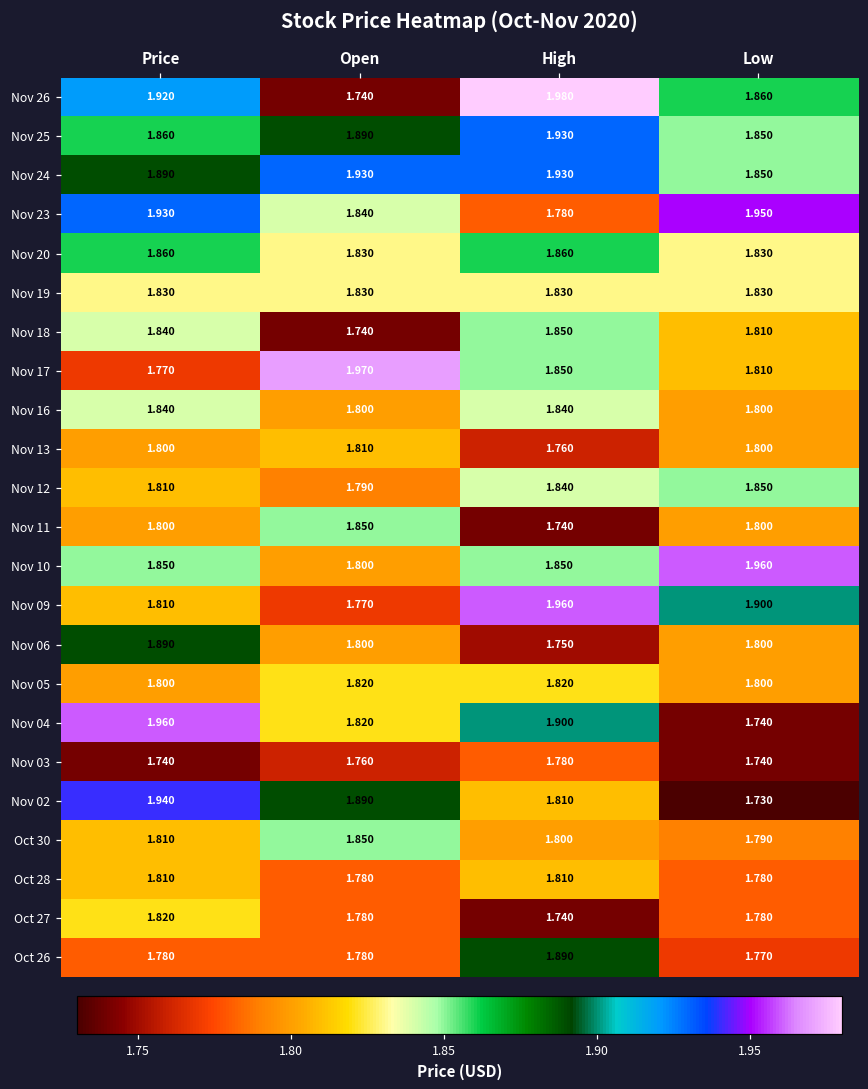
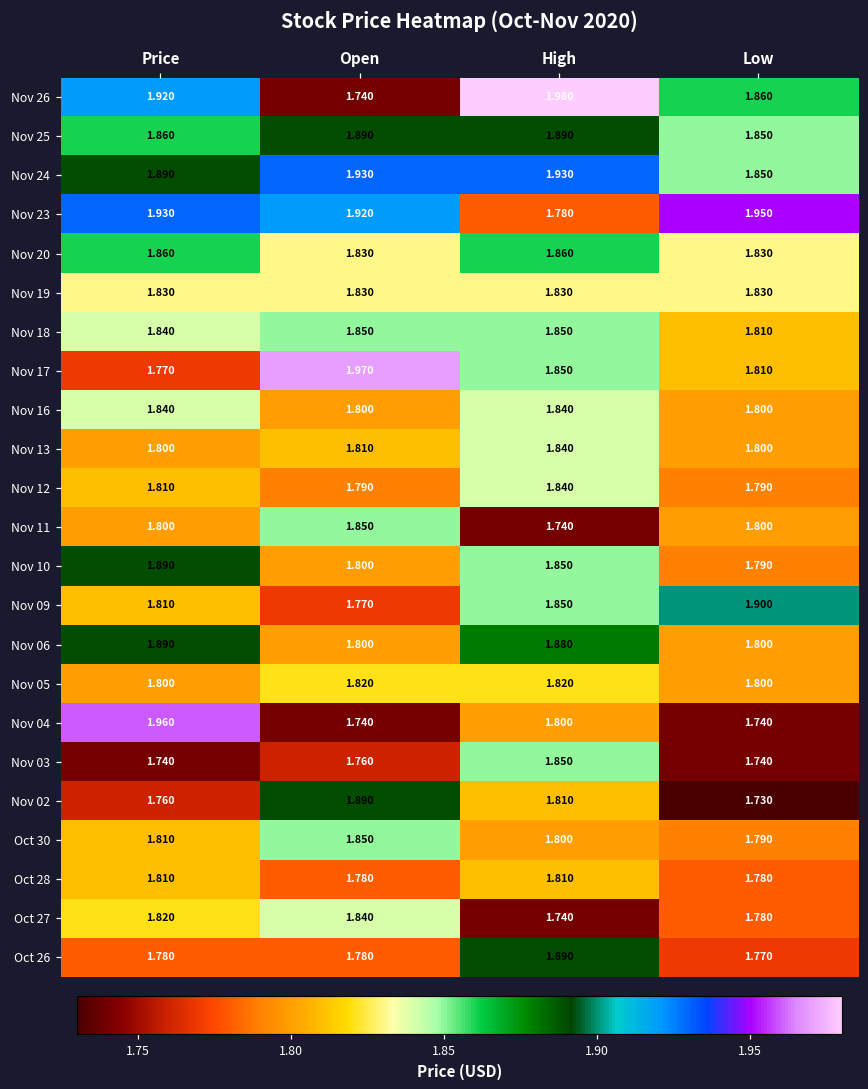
  {
    "Nov 26": {
      "Price": 1.920,
      "Open": 1.740,
      "High": 1.980,
      "Low": 1.860
    },
    "Nov 25": {
      "Price": 1.860,
      "Open": 1.890,
-     "High": 1.930,
+     "High": 1.890,
      "Low": 1.850
    },
    "Nov 24": {
      "Price": 1.890,
      "Open": 1.930,
      "High": 1.930,
      "Low": 1.850
    },
    "Nov 23": {
      "Price": 1.930,
-     "Open": 1.840,
+     "Open": 1.920,
      "High": 1.780,
      "Low": 1.950
    },
    "Nov 20": {
      "Price": 1.860,
      "Open": 1.830,
      "High": 1.860,
      "Low": 1.830
    },
    "Nov 19": {
      "Price": 1.830,
      "Open": 1.830,
      "High": 1.830,
      "Low": 1.830
    },
    "Nov 18": {
      "Price": 1.840,
-     "Open": 1.740,
+     "Open": 1.850,
      "High": 1.850,
      "Low": 1.810
    },
    "Nov 17": {
      "Price": 1.770,
      "Open": 1.970,
      "High": 1.850,
      "Low": 1.810
    },
    "Nov 16": {
      "Price": 1.840,
      "Open": 1.800,
      "High": 1.840,
      "Low": 1.800
    },
    "Nov 13": {
      "Price": 1.800,
      "Open": 1.810,
-     "High": 1.760,
+     "High": 1.840,
      "Low": 1.800
    },
    "Nov 12": {
      "Price": 1.810,
      "Open": 1.790,
      "High": 1.840,
-     "Low": 1.850
+     "Low": 1.790
    },
    "Nov 11": {
      "Price": 1.800,
      "Open": 1.850,
      "High": 1.740,
      "Low": 1.800
    },
    "Nov 10": {
-     "Price": 1.850,
+     "Price": 1.890,
      "Open": 1.800,
      "High": 1.850,
-     "Low": 1.960
+     "Low": 1.790
    },
    "Nov 09": {
      "Price": 1.810,
      "Open": 1.770,
-     "High": 1.960,
+     "High": 1.850,
      "Low": 1.900
    },
    "Nov 06": {
      "Price": 1.890,
      "Open": 1.800,
-     "High": 1.750,
+     "High": 1.880,
      "Low": 1.800
    },
    "Nov 05": {
      "Price": 1.800,
      "Open": 1.820,
      "High": 1.820,
      "Low": 1.800
    },
    "Nov 04": {
      "Price": 1.960,
-     "Open": 1.820,
-     "High": 1.900,
+     "Open": 1.740,
+     "High": 1.800,
      "Low": 1.740
    },
    "Nov 03": {
      "Price": 1.740,
      "Open": 1.760,
-     "High": 1.780,
+     "High": 1.850,
      "Low": 1.740
    },
    "Nov 02": {
-     "Price": 1.940,
+     "Price": 1.760,
      "Open": 1.890,
      "High": 1.810,
      "Low": 1.730
    },
    "Oct 30": {
      "Price": 1.810,
      "Open": 1.850,
      "High": 1.800,
      "Low": 1.790
    },
    "Oct 28": {
      "Price": 1.810,
      "Open": 1.780,
      "High": 1.810,
      "Low": 1.780
    },
    "Oct 27": {
      "Price": 1.820,
-     "Open": 1.780,
+     "Open": 1.840,
      "High": 1.740,
      "Low": 1.780
    },
    "Oct 26": {
      "Price": 1.780,
      "Open": 1.780,
      "High": 1.890,
      "Low": 1.770
    }
  }
